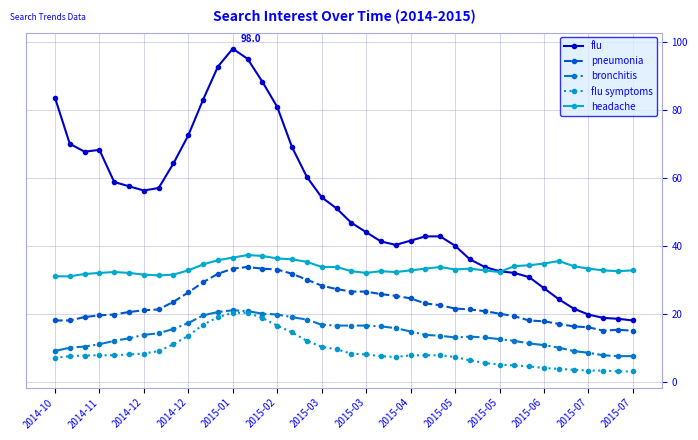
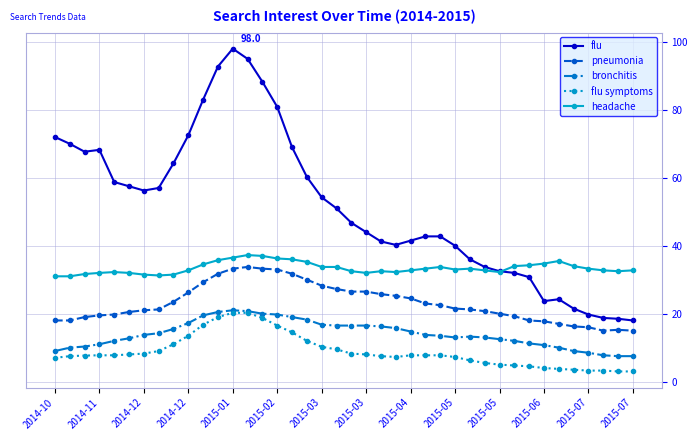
  {
    "flu": {
-     "2014-10": 84,
+     "2014-10": 72,
      "2014-11": 68,
      "2015-02": 81,
      "2015-04": 42,
-     "2015-06": 28
+     "2015-06": 24
    }
  }
